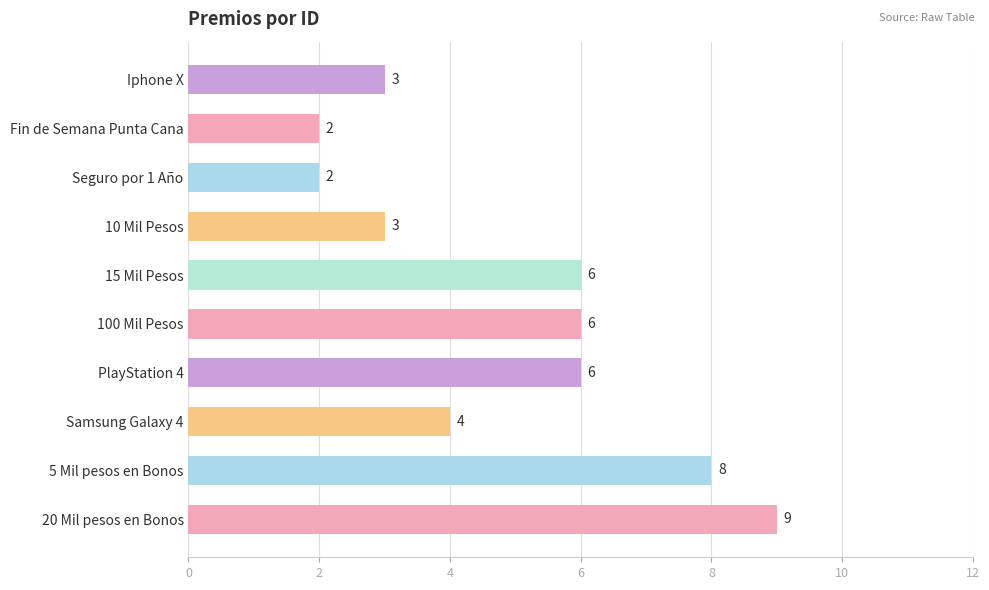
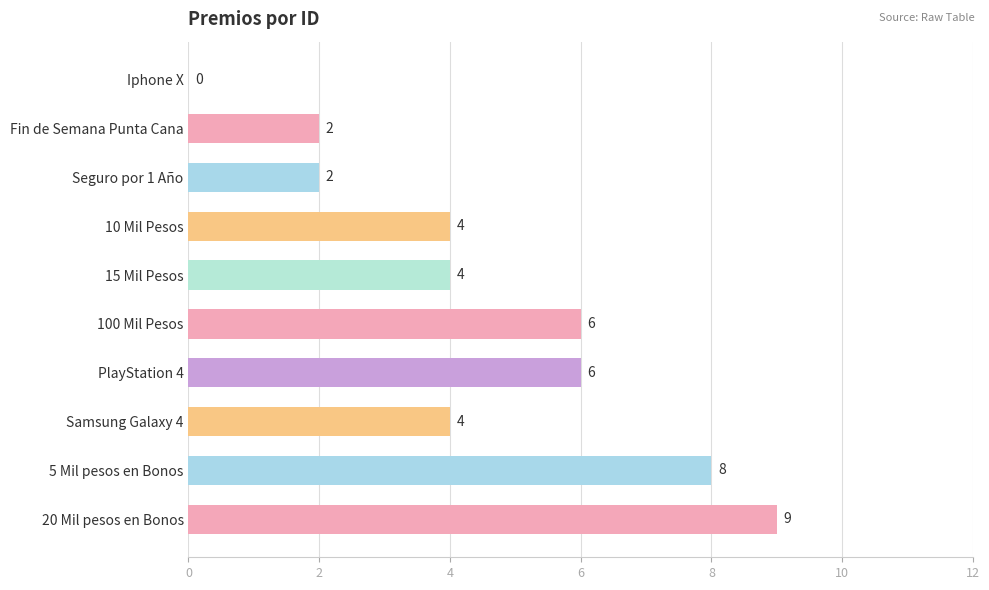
  {
-   "Iphone X": 3,
+   "Iphone X": 0,
    "Fin de Semana Punta Cana": 2,
    "Seguro por 1 Año": 2,
-   "10 Mil Pesos": 3,
-   "15 Mil Pesos": 6,
+   "10 Mil Pesos": 4,
+   "15 Mil Pesos": 4,
    "100 Mil Pesos": 6,
    "PlayStation 4": 6,
    "Samsung Galaxy 4": 4,
    "5 Mil pesos en Bonos": 8,
    "20 Mil pesos en Bonos": 9
  }
